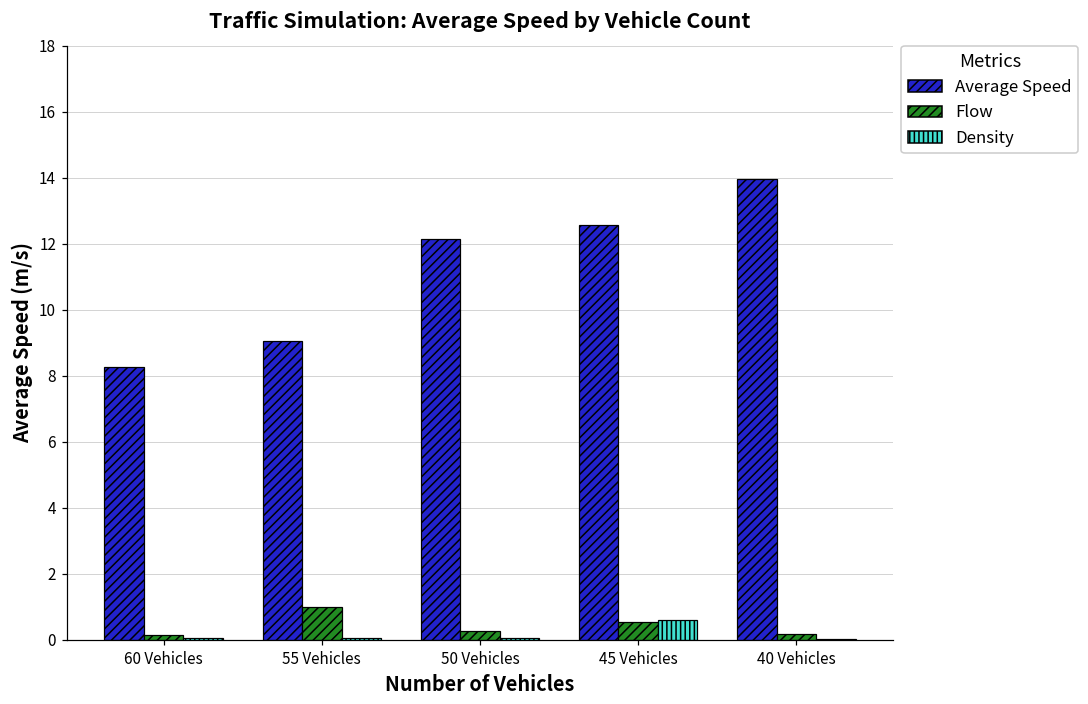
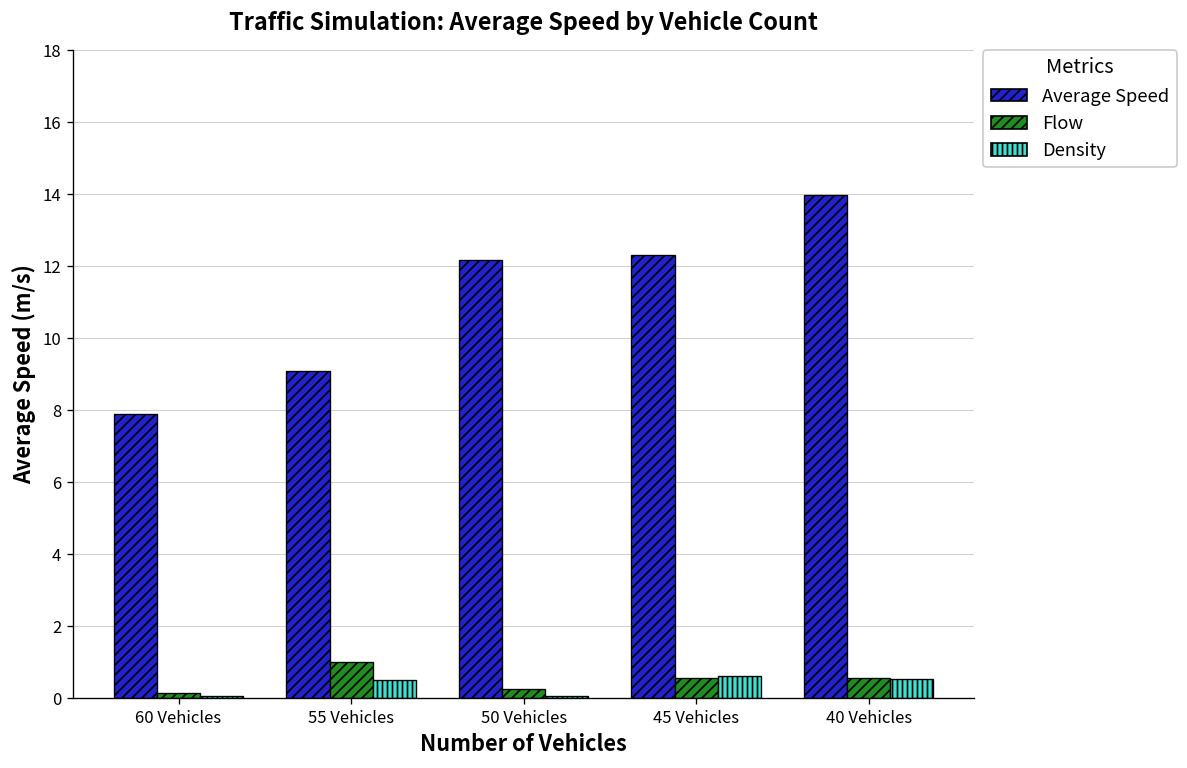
  {
    "Average Speed": {
-     "60 Vehicles": 8.3,
+     "60 Vehicles": 7.9,
      "55 Vehicles": 9.1,
      "50 Vehicles": 12.2,
-     "45 Vehicles": 12.6,
+     "45 Vehicles": 12.3,
      "40 Vehicles": 14.0
    },
    "Flow": {
      "60 Vehicles": 0.1,
      "55 Vehicles": 1.0,
      "50 Vehicles": 0.3,
      "45 Vehicles": 0.6,
-     "40 Vehicles": 0.2
+     "40 Vehicles": 0.6
    },
    "Density": {
-     "55 Vehicles": 0.1,
+     "55 Vehicles": 0.5,
      "45 Vehicles": 0.6,
-     "40 Vehicles": 0.0
+     "40 Vehicles": 0.5
    }
  }
